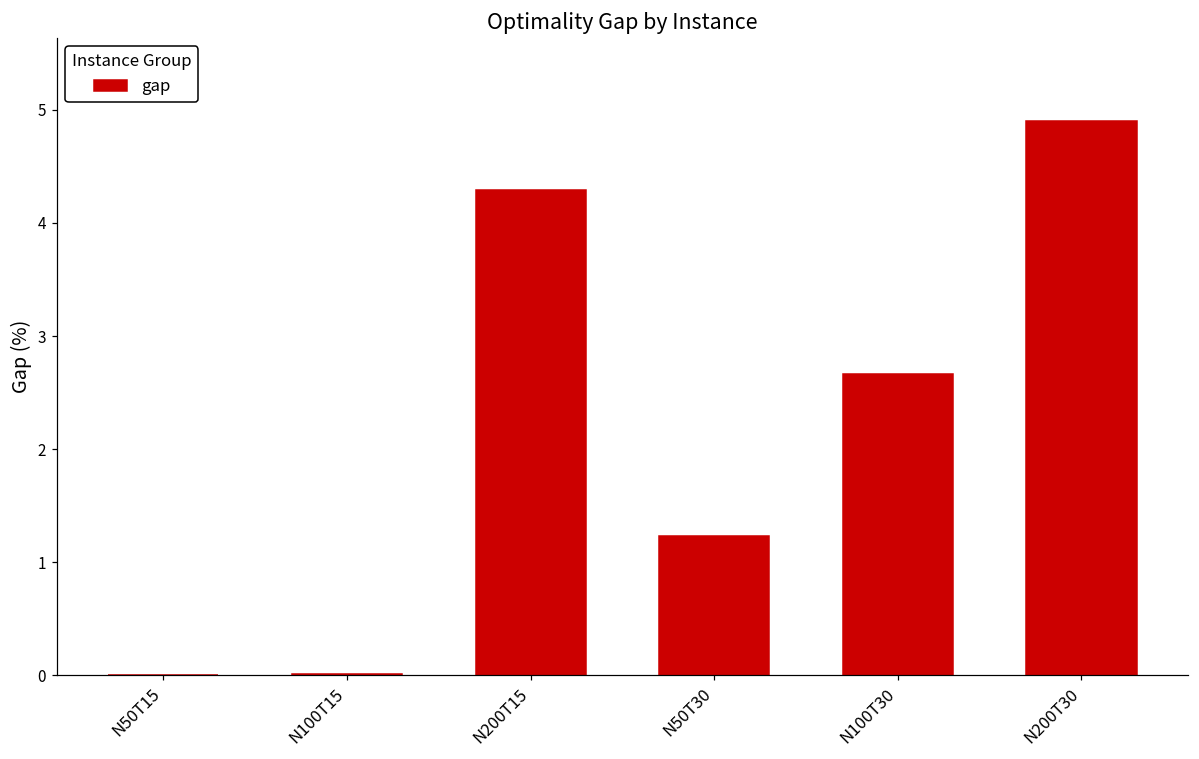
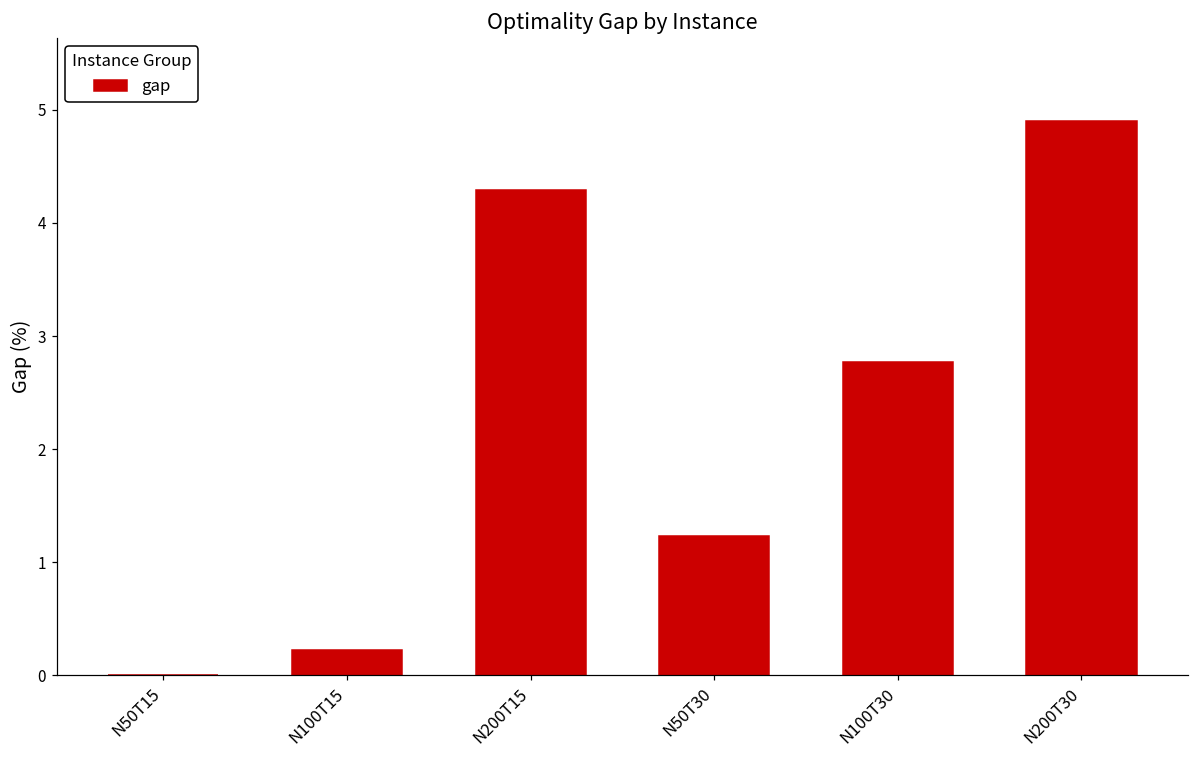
  {
    "N50T15": 0.00,
-   "N100T15": 0.01,
+   "N100T15": 0.22,
    "N200T15": 4.29,
    "N50T30": 1.23,
-   "N100T30": 2.66,
+   "N100T30": 2.77,
    "N200T30": 4.90
  }
